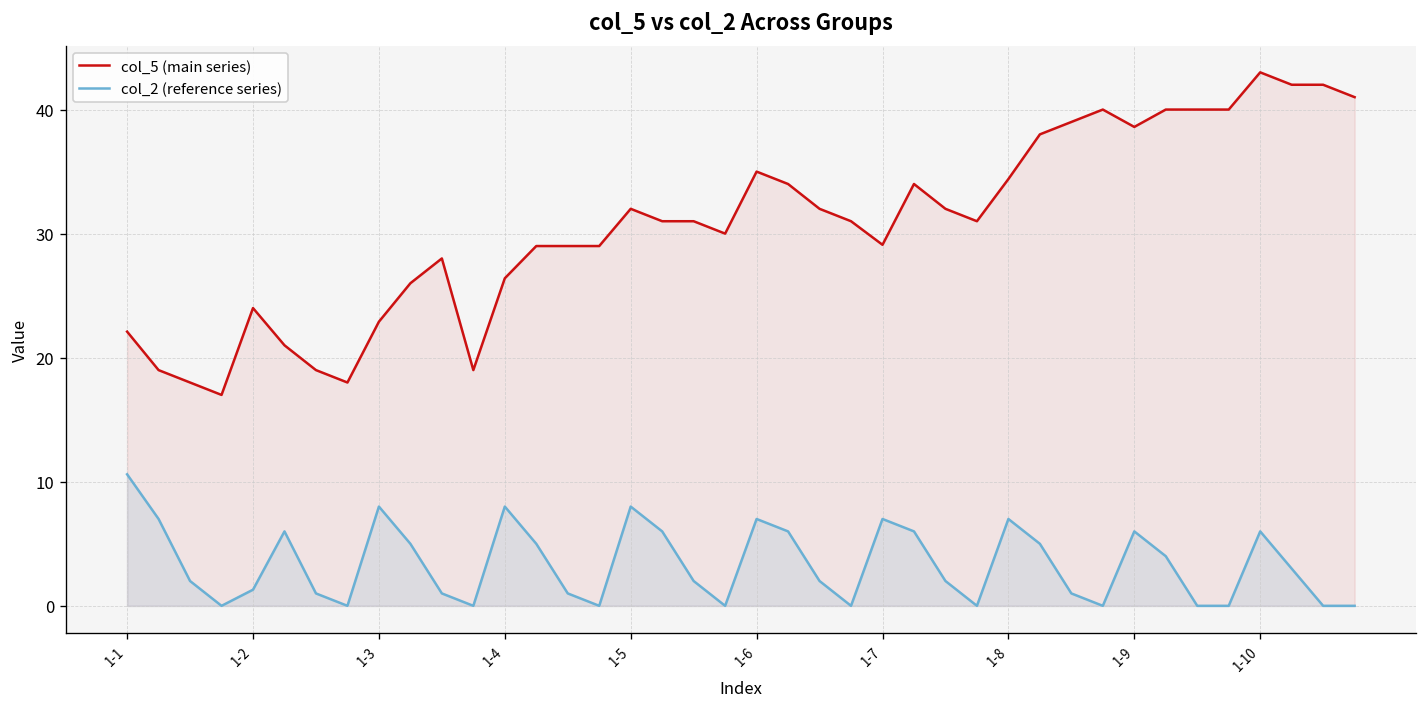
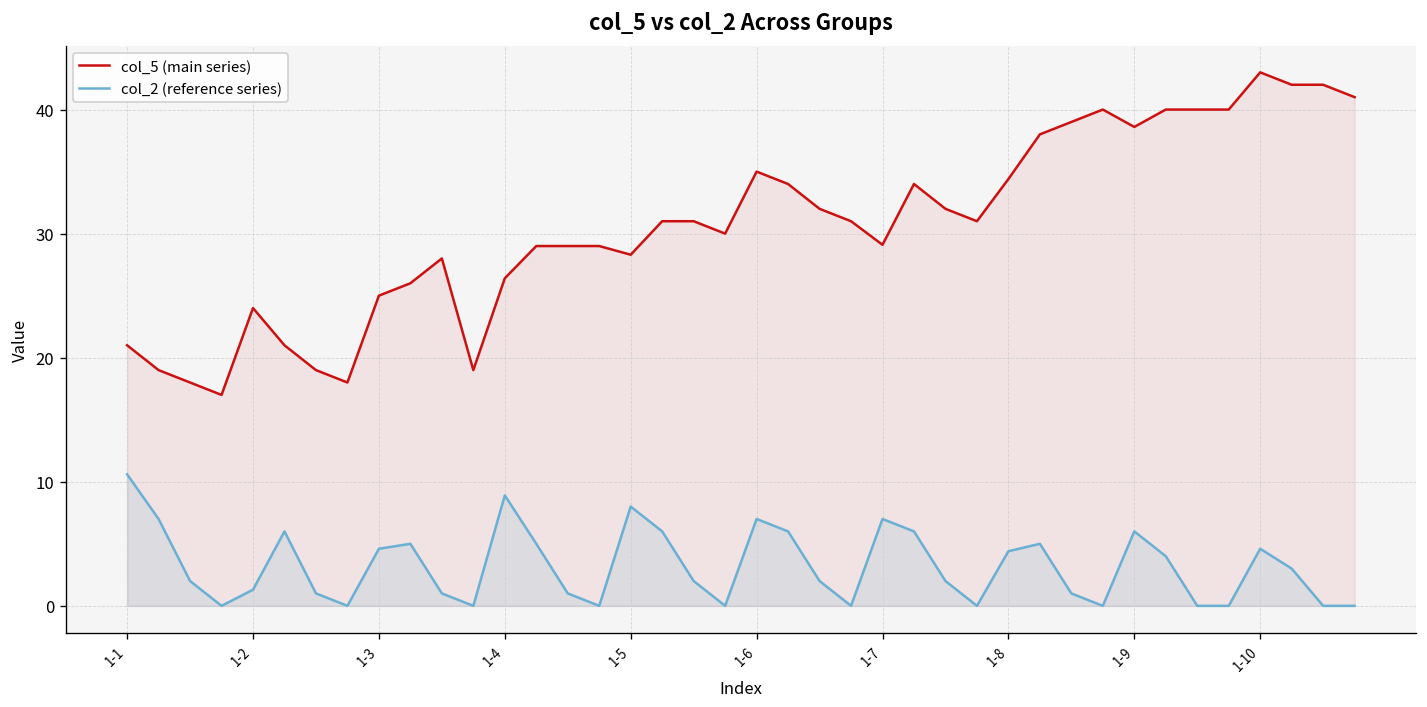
  {
    "col_5 (main series)": {
-     "1-1": 22.1,
+     "1-1": 21.0,
      "1-2": 24.0,
-     "1-3": 22.9,
+     "1-3": 25.0,
      "1-4": 26.4,
-     "1-5": 32.0,
+     "1-5": 28.3,
      "1-6": 35.0,
      "1-7": 29.1,
      "1-8": 34.4,
      "1-9": 38.6,
      "1-10": 43.0
    },
    "col_2 (reference series)": {
      "1-1": 10.6,
      "1-2": 1.3,
-     "1-3": 8.0,
-     "1-4": 8.0,
+     "1-3": 4.6,
+     "1-4": 8.9,
      "1-5": 8.0,
      "1-6": 7.0,
      "1-7": 7.0,
-     "1-8": 7.0,
+     "1-8": 4.4,
      "1-9": 6.0,
-     "1-10": 6.0
+     "1-10": 4.6
    }
  }
